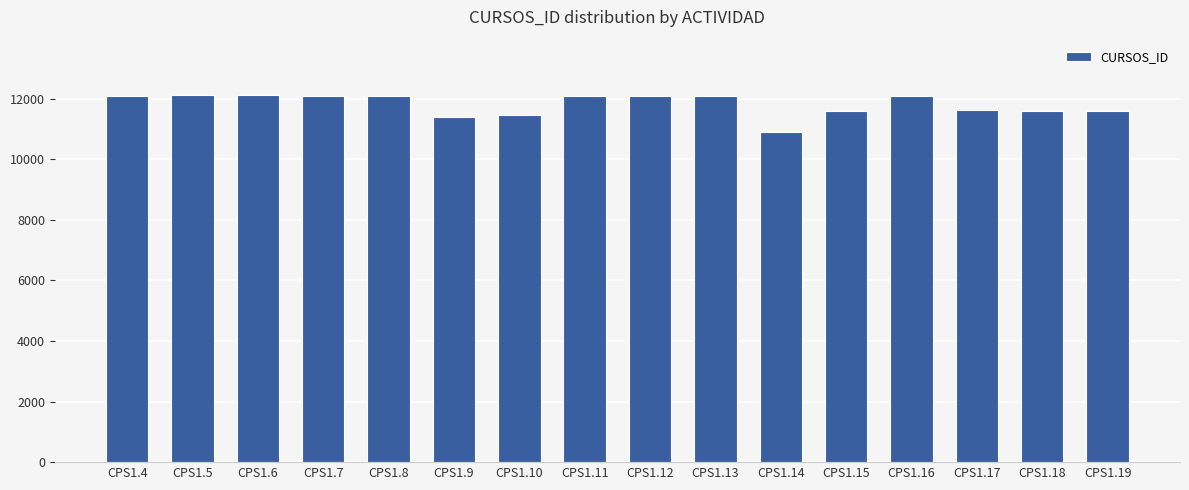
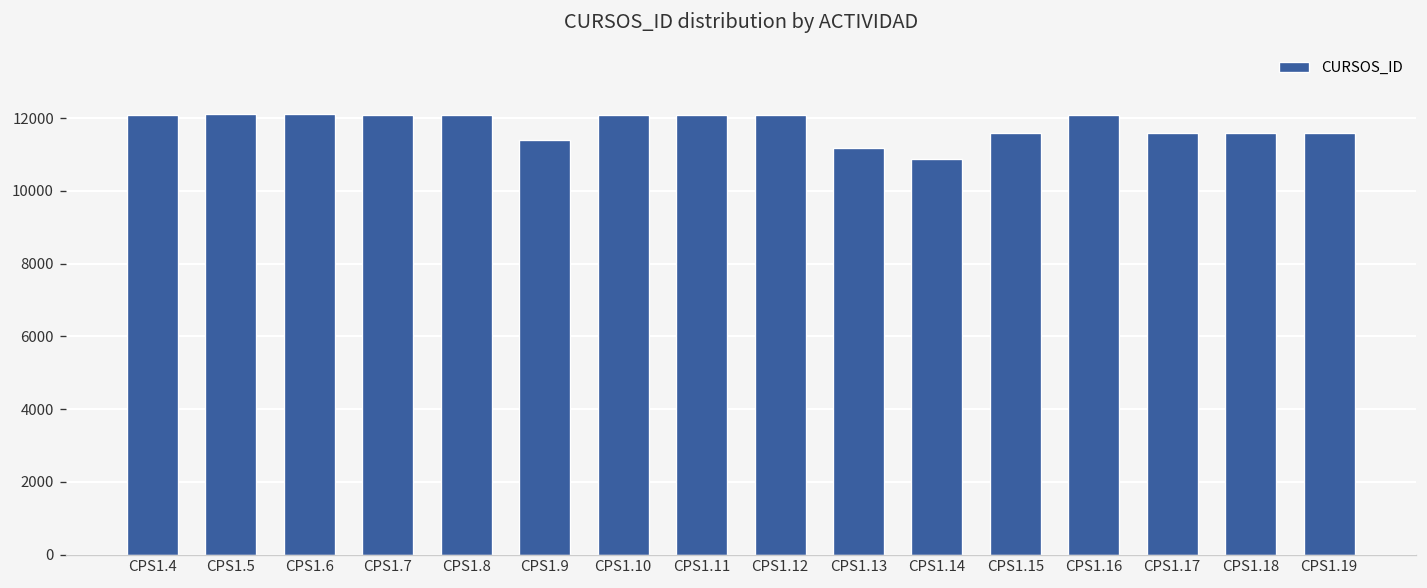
  {
    "CPS1.4": 12100,
    "CPS1.5": 12100,
    "CPS1.6": 12100,
    "CPS1.7": 12100,
    "CPS1.8": 12100,
    "CPS1.9": 11400,
-   "CPS1.10": 11400,
+   "CPS1.10": 12100,
    "CPS1.11": 12100,
    "CPS1.12": 12100,
-   "CPS1.13": 12100,
+   "CPS1.13": 11200,
    "CPS1.14": 10900,
    "CPS1.15": 11600,
    "CPS1.16": 12100,
    "CPS1.17": 11600,
    "CPS1.18": 11600,
    "CPS1.19": 11600
  }
